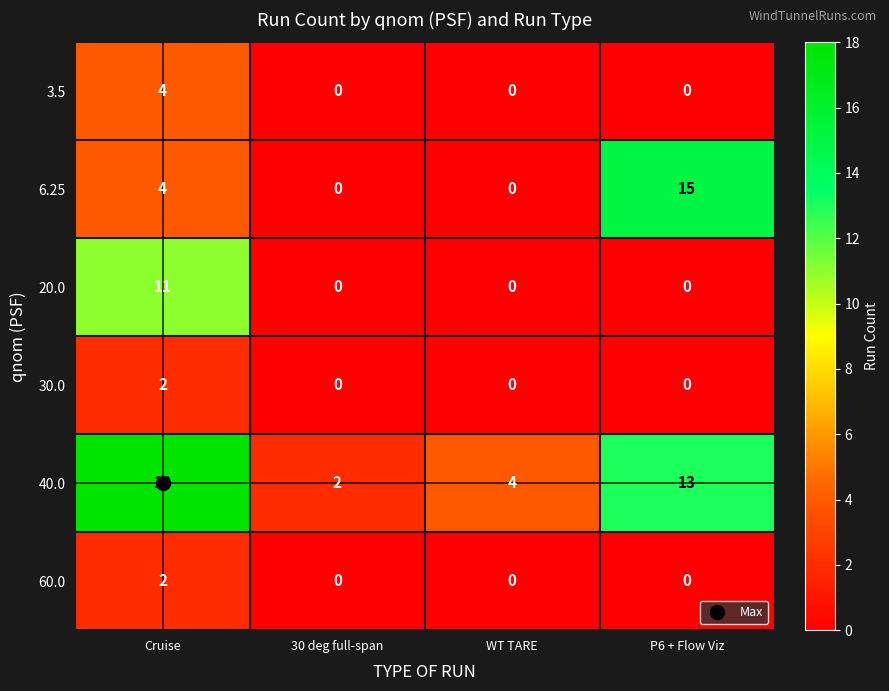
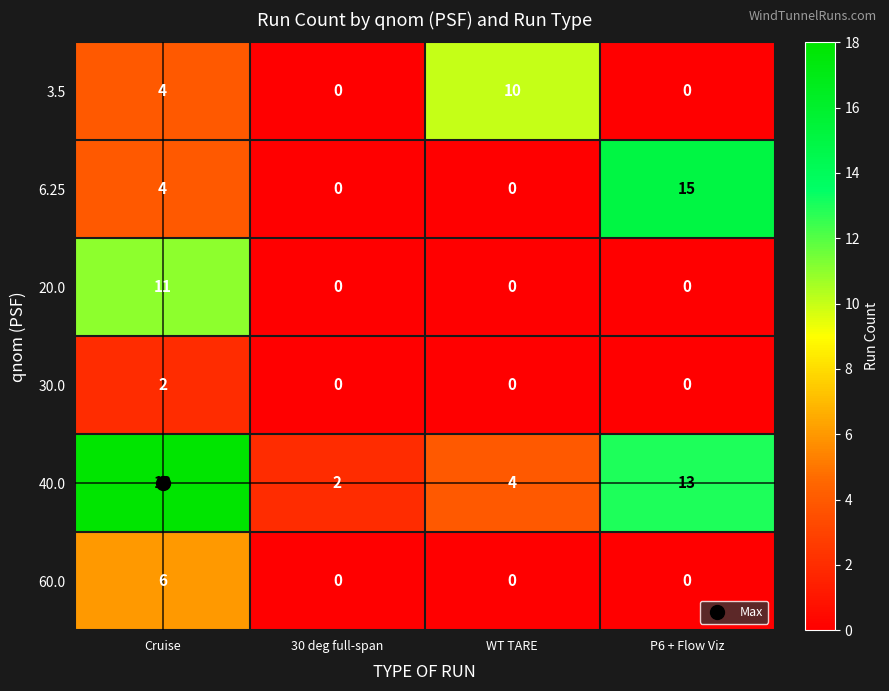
  {
    "3.5": {
      "Cruise": 4,
      "30 deg full-span": 0,
-     "WT TARE": 0,
+     "WT TARE": 10,
      "P6 + Flow Viz": 0
    },
    "6.25": {
      "Cruise": 4,
      "30 deg full-span": 0,
      "WT TARE": 0,
      "P6 + Flow Viz": 15
    },
    "20.0": {
      "Cruise": 11,
      "30 deg full-span": 0,
      "WT TARE": 0,
      "P6 + Flow Viz": 0
    },
    "30.0": {
      "Cruise": 2,
      "30 deg full-span": 0,
      "WT TARE": 0,
      "P6 + Flow Viz": 0
    },
    "40.0": {
      "30 deg full-span": 2,
      "WT TARE": 4,
      "P6 + Flow Viz": 13
    },
    "60.0": {
-     "Cruise": 2,
+     "Cruise": 6,
      "30 deg full-span": 0,
      "WT TARE": 0,
      "P6 + Flow Viz": 0
    }
  }
